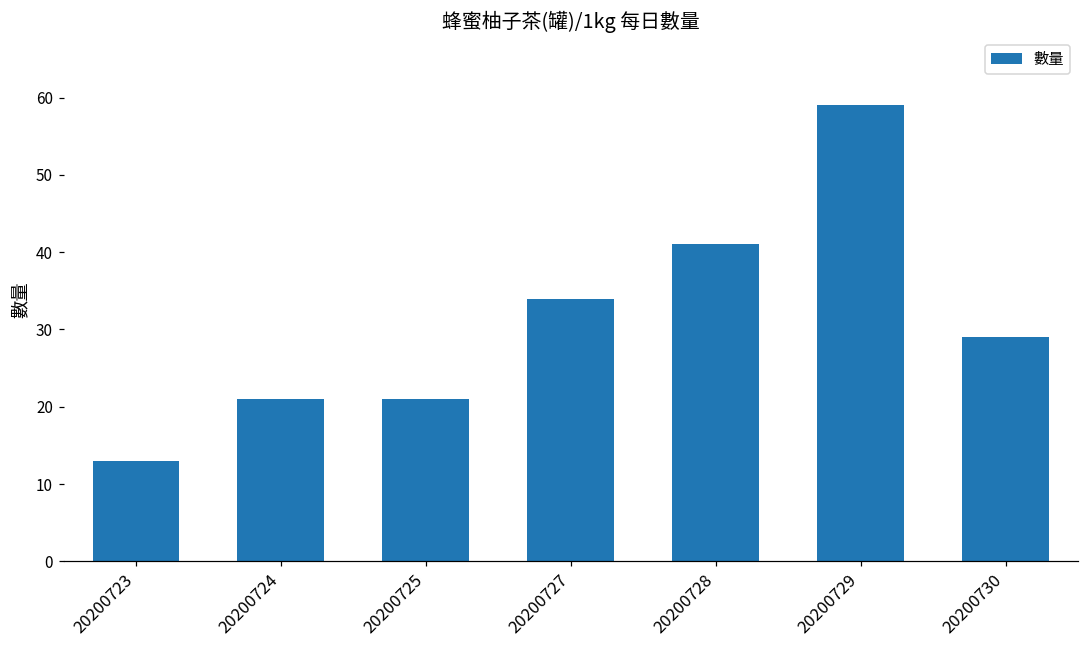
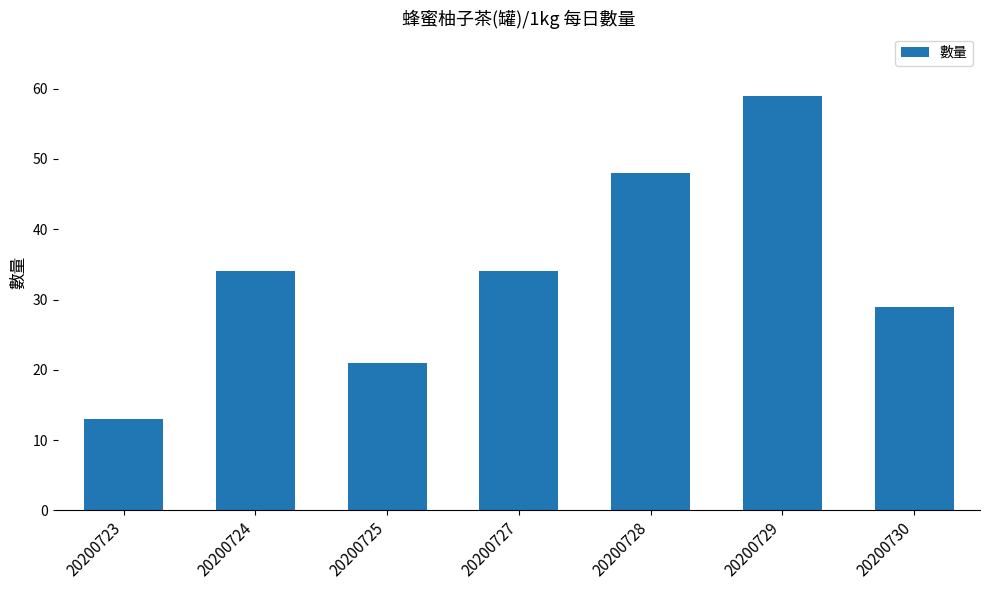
  {
    "20200723": 13,
-   "20200724": 21,
+   "20200724": 34,
    "20200725": 21,
    "20200727": 34,
-   "20200728": 41,
+   "20200728": 48,
    "20200729": 59,
    "20200730": 29
  }
